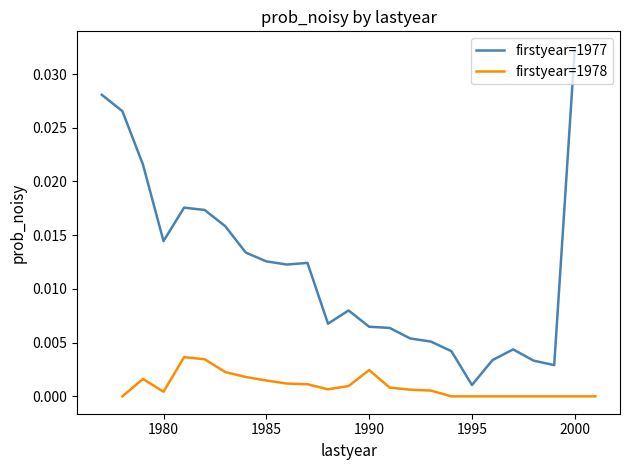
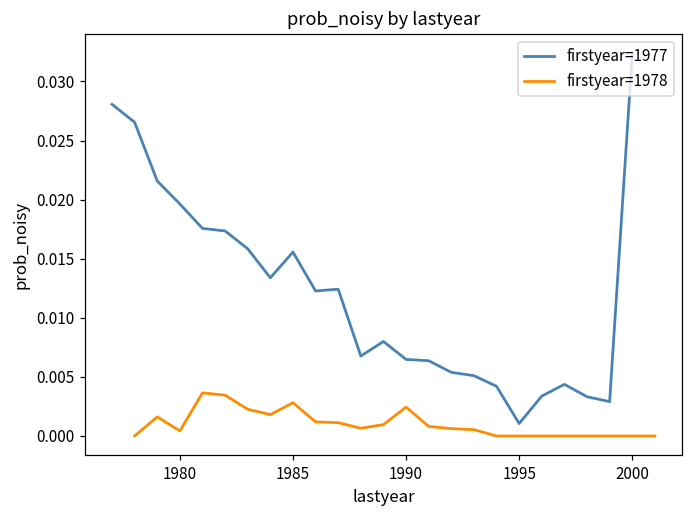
  {
    "firstyear=1977": {
-     "1980": 0.0145,
-     "1985": 0.0126,
+     "1980": 0.0196,
+     "1985": 0.0156,
      "1990": 0.0065,
      "1995": 0.0011
    },
    "firstyear=1978": {
      "1980": 0.0004,
-     "1985": 0.0015,
+     "1985": 0.0028,
      "1990": 0.0024,
      "1995": 0.0000,
      "2000": 0.0000
    }
  }
